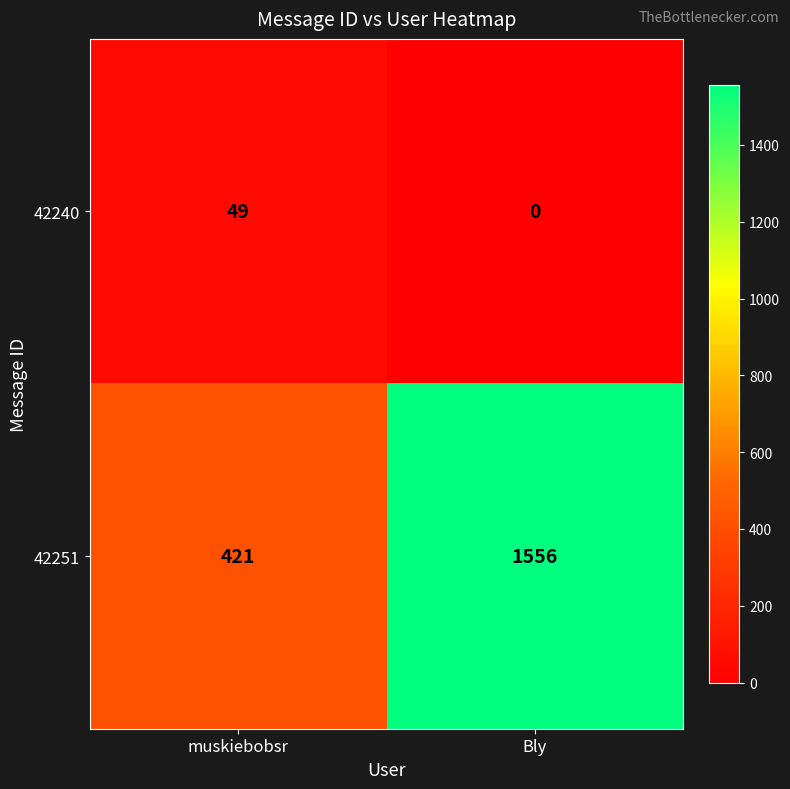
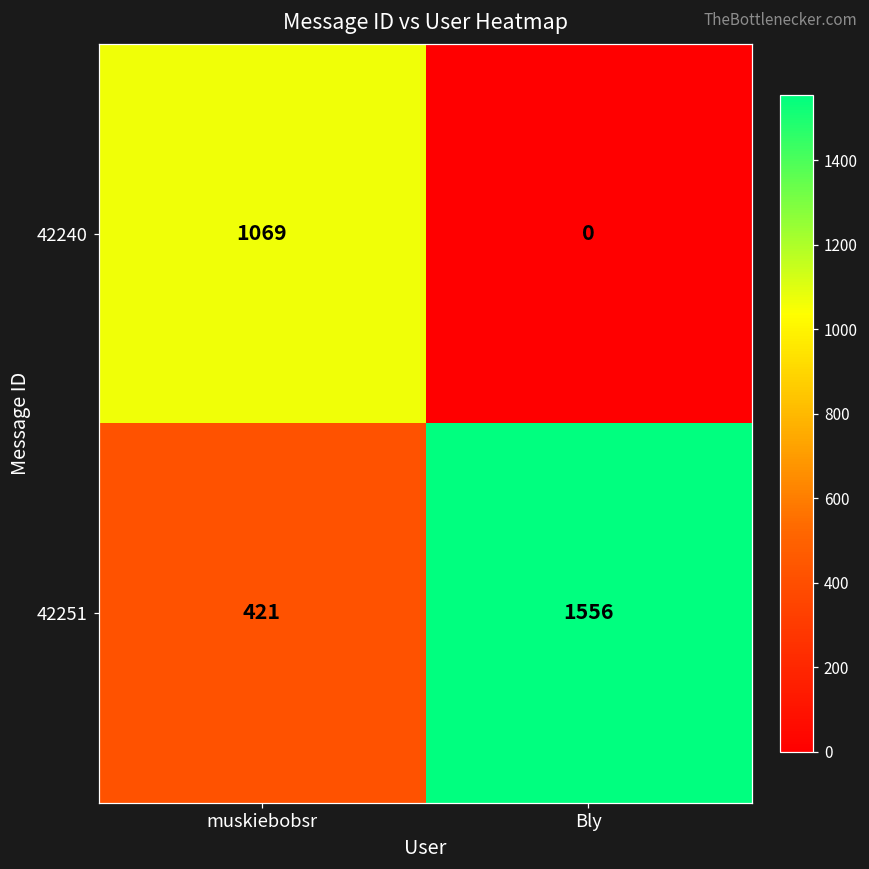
  {
    "42240": {
-     "muskiebobsr": 49,
+     "muskiebobsr": 1069,
      "Bly": 0
    },
    "42251": {
      "muskiebobsr": 421,
      "Bly": 1556
    }
  }
